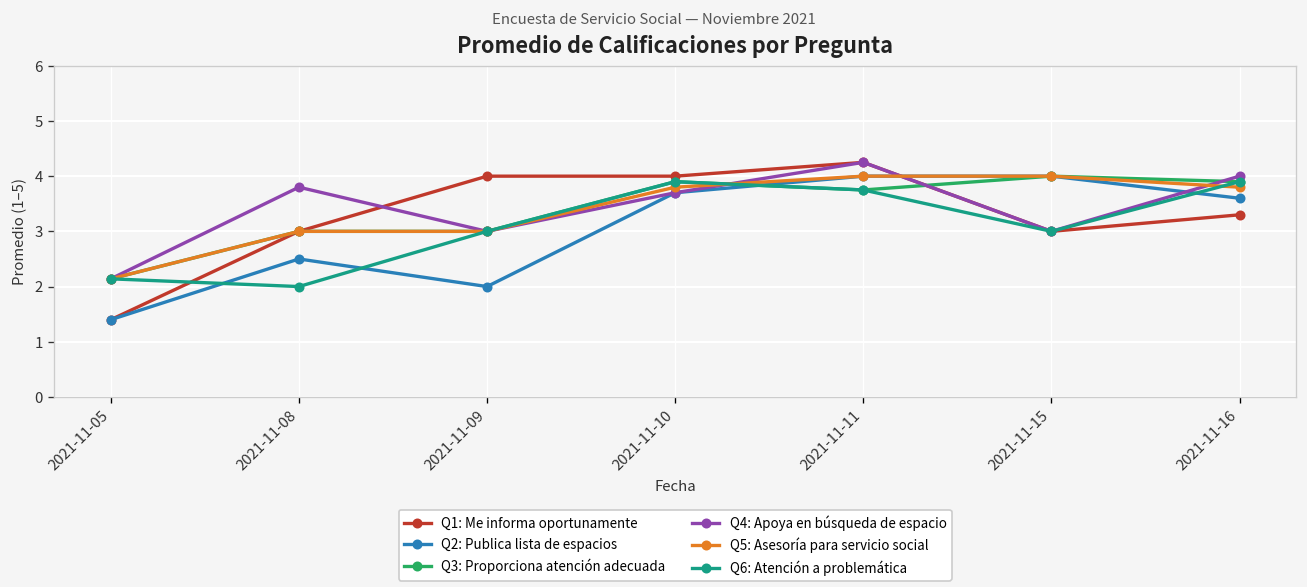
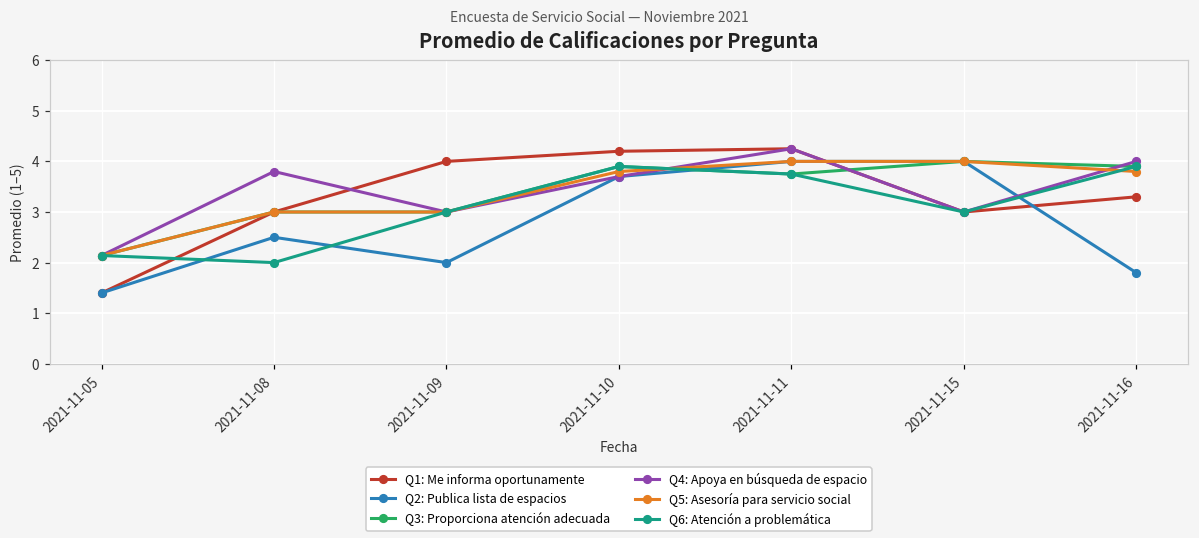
  {
    "Q1: Me informa oportunamente": {
      "2021-11-09": 4.0,
-     "2021-11-10": 4.0,
+     "2021-11-10": 4.2,
      "2021-11-16": 3.3
    },
    "Q2: Publica lista de espacios": {
      "2021-11-08": 2.5,
      "2021-11-09": 2.0,
-     "2021-11-16": 3.6
+     "2021-11-16": 1.8
    },
    "Q4: Apoya en búsqueda de espacio": {
      "2021-11-08": 3.8,
      "2021-11-16": 4.0
    },
    "Q5: Asesoría para servicio social": {
      "2021-11-10": 3.8,
      "2021-11-16": 3.8
    }
  }
